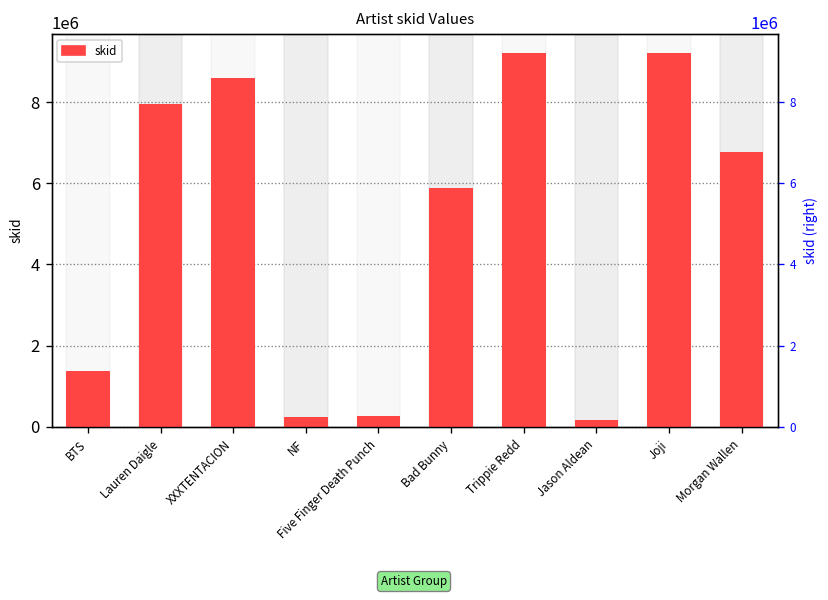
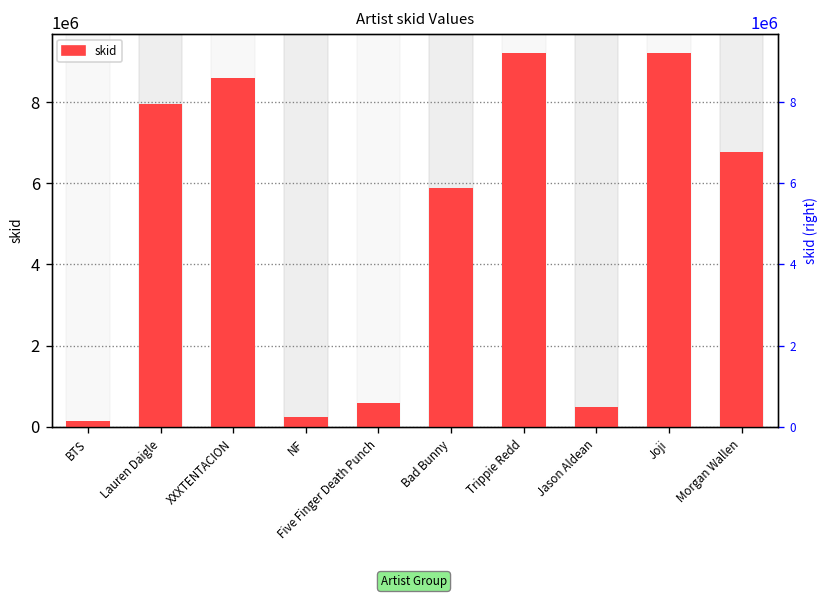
  {
-   "BTS": 1400000,
+   "BTS": 100000,
    "Lauren Daigle": 7900000,
    "XXXTENTACION": 8600000,
    "NF": 200000,
-   "Five Finger Death Punch": 300000,
+   "Five Finger Death Punch": 600000,
    "Bad Bunny": 5900000,
    "Trippie Redd": 9200000,
-   "Jason Aldean": 200000,
+   "Jason Aldean": 500000,
    "Joji": 9200000,
    "Morgan Wallen": 6800000
  }
